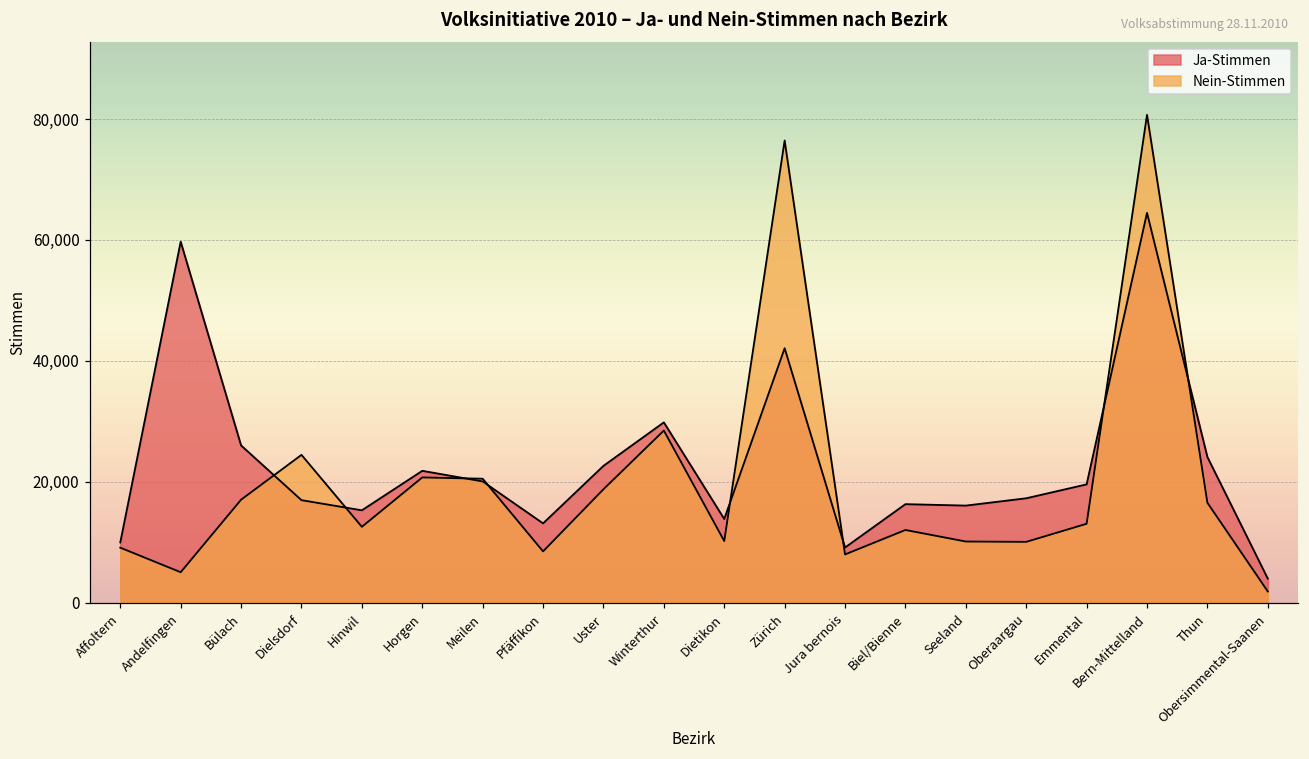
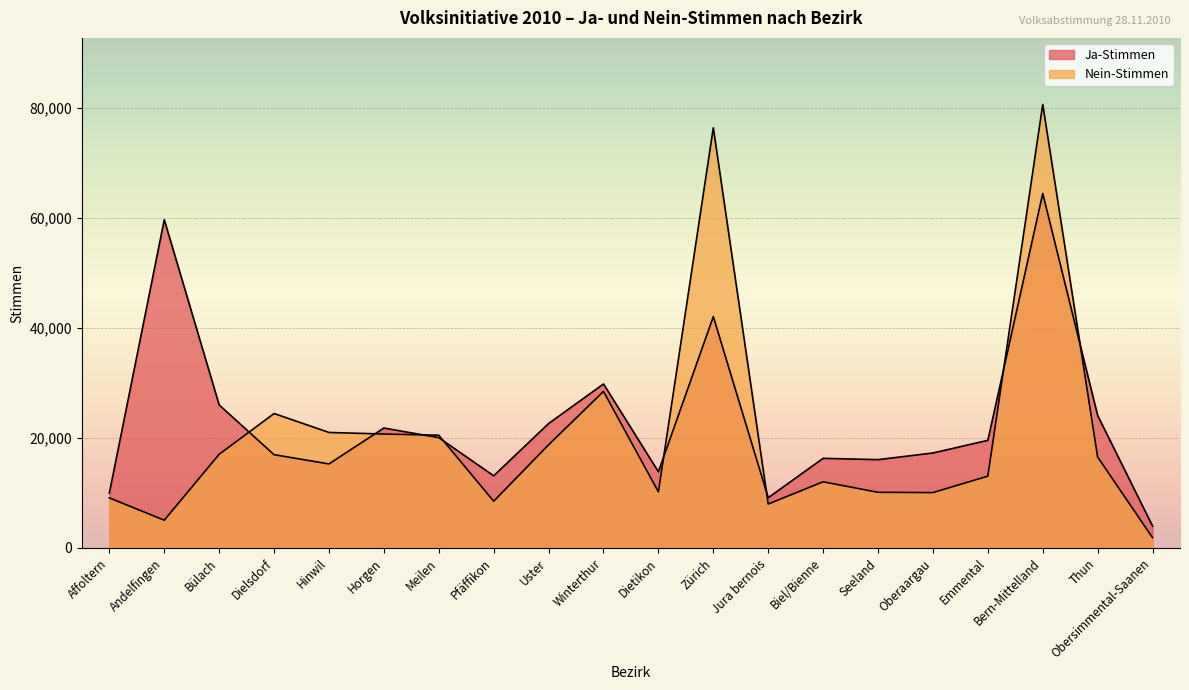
  {
    "Ja-Stimmen": {
      "Affoltern": "10,000",
      "Andelfingen": "60,000",
      "Bülach": "26,000",
      "Dielsdorf": "17,000",
      "Hinwil": "15,000",
      "Horgen": "22,000",
      "Pfäffikon": "13,000",
      "Uster": "23,000",
      "Winterthur": "30,000",
      "Dietikon": "14,000",
      "Zürich": "42,000",
      "Jura bernois": "9,000",
      "Biel/Bienne": "16,000",
      "Seeland": "16,000",
      "Oberaargau": "17,000",
      "Emmental": "20,000",
      "Bern-Mittelland": "64,000",
      "Thun": "24,000",
      "Obersimmental-Saanen": "4,000"
    },
    "Nein-Stimmen": {
      "Affoltern": "9,000",
      "Andelfingen": "5,000",
      "Bülach": "17,000",
      "Dielsdorf": "24,000",
-     "Hinwil": "13,000",
+     "Hinwil": "21,000",
      "Horgen": "21,000",
      "Pfäffikon": "8,000",
      "Uster": "19,000",
      "Winterthur": "28,000",
      "Dietikon": "10,000",
      "Zürich": "76,000",
      "Jura bernois": "8,000",
      "Biel/Bienne": "12,000",
      "Seeland": "10,000",
      "Oberaargau": "10,000",
      "Emmental": "13,000",
      "Bern-Mittelland": "81,000",
      "Thun": "17,000",
      "Obersimmental-Saanen": "2,000"
    }
  }
